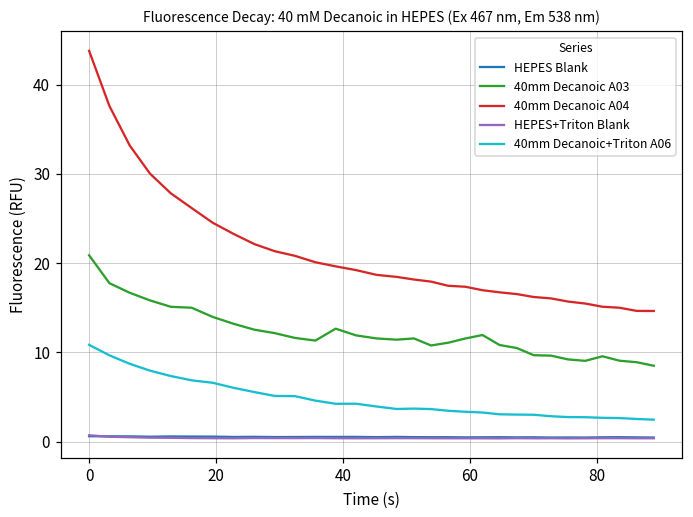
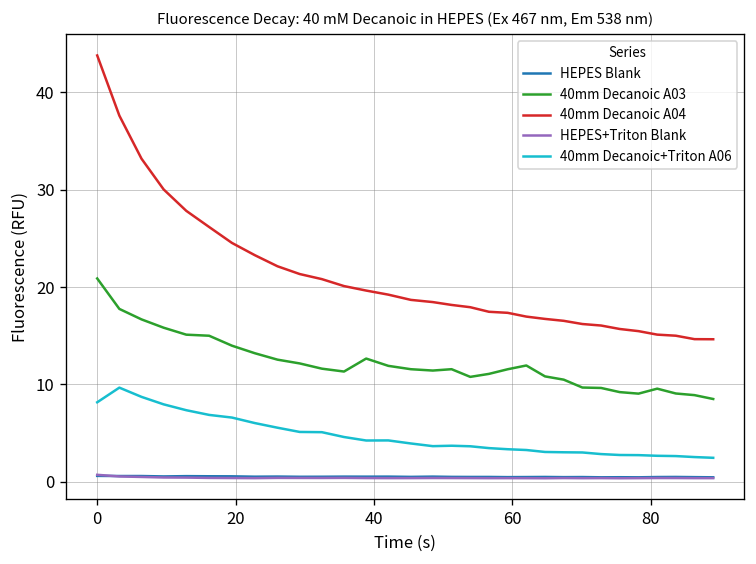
  {
    "40mm Decanoic A03": {
      "0": 21
    },
    "40mm Decanoic A04": {
      "0": 44
    },
    "40mm Decanoic+Triton A06": {
-     "0": 11
+     "0": 8
    }
  }
